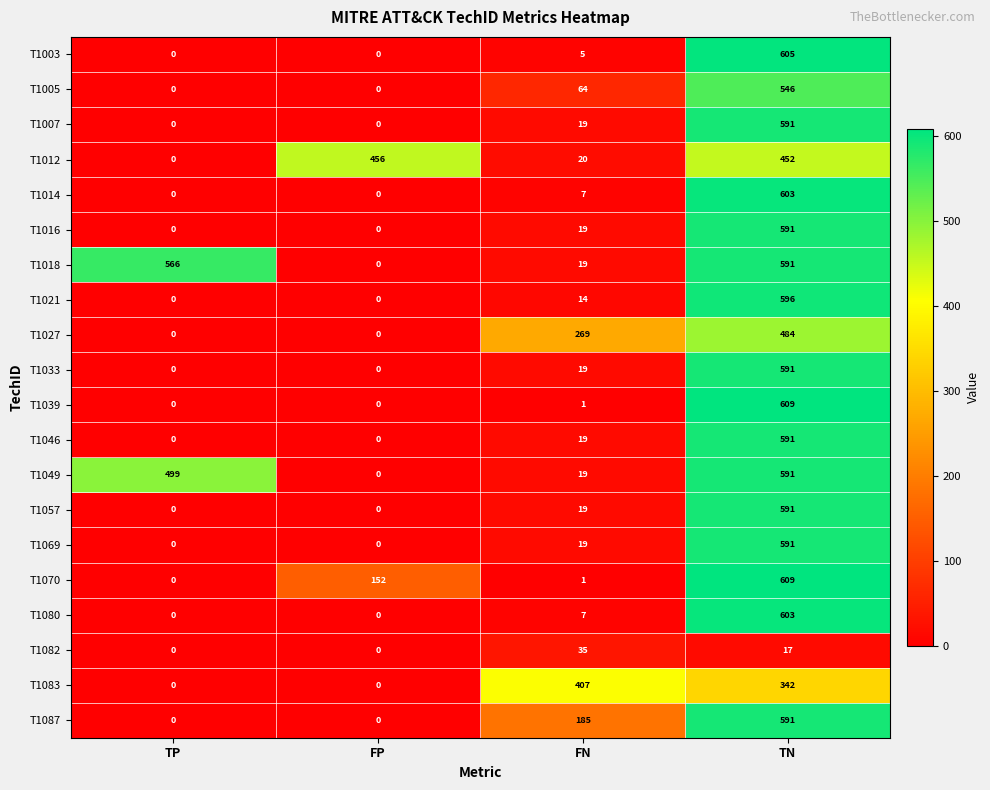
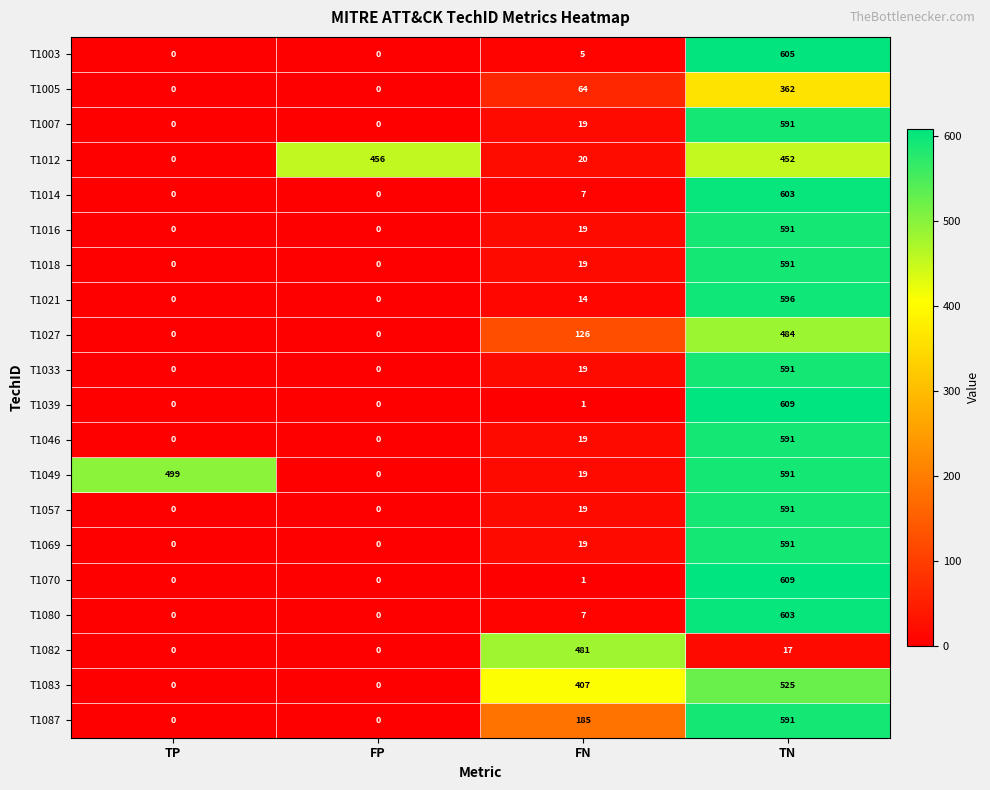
  {
    "T1003": {
      "TP": 0,
      "FP": 0,
      "FN": 5,
      "TN": 605
    },
    "T1005": {
      "TP": 0,
      "FP": 0,
      "FN": 64,
-     "TN": 546
+     "TN": 362
    },
    "T1007": {
      "TP": 0,
      "FP": 0,
      "FN": 19,
      "TN": 591
    },
    "T1012": {
      "TP": 0,
      "FP": 456,
      "FN": 20,
      "TN": 452
    },
    "T1014": {
      "TP": 0,
      "FP": 0,
      "FN": 7,
      "TN": 603
    },
    "T1016": {
      "TP": 0,
      "FP": 0,
      "FN": 19,
      "TN": 591
    },
    "T1018": {
-     "TP": 566,
+     "TP": 0,
      "FP": 0,
      "FN": 19,
      "TN": 591
    },
    "T1021": {
      "TP": 0,
      "FP": 0,
      "FN": 14,
      "TN": 596
    },
    "T1027": {
      "TP": 0,
      "FP": 0,
-     "FN": 269,
+     "FN": 126,
      "TN": 484
    },
    "T1033": {
      "TP": 0,
      "FP": 0,
      "FN": 19,
      "TN": 591
    },
    "T1039": {
      "TP": 0,
      "FP": 0,
      "FN": 1,
      "TN": 609
    },
    "T1046": {
      "TP": 0,
      "FP": 0,
      "FN": 19,
      "TN": 591
    },
    "T1049": {
      "TP": 499,
      "FP": 0,
      "FN": 19,
      "TN": 591
    },
    "T1057": {
      "TP": 0,
      "FP": 0,
      "FN": 19,
      "TN": 591
    },
    "T1069": {
      "TP": 0,
      "FP": 0,
      "FN": 19,
      "TN": 591
    },
    "T1070": {
      "TP": 0,
-     "FP": 152,
+     "FP": 0,
      "FN": 1,
      "TN": 609
    },
    "T1080": {
      "TP": 0,
      "FP": 0,
      "FN": 7,
      "TN": 603
    },
    "T1082": {
      "TP": 0,
      "FP": 0,
-     "FN": 35,
+     "FN": 481,
      "TN": 17
    },
    "T1083": {
      "TP": 0,
      "FP": 0,
      "FN": 407,
-     "TN": 342
+     "TN": 525
    },
    "T1087": {
      "TP": 0,
      "FP": 0,
      "FN": 185,
      "TN": 591
    }
  }
